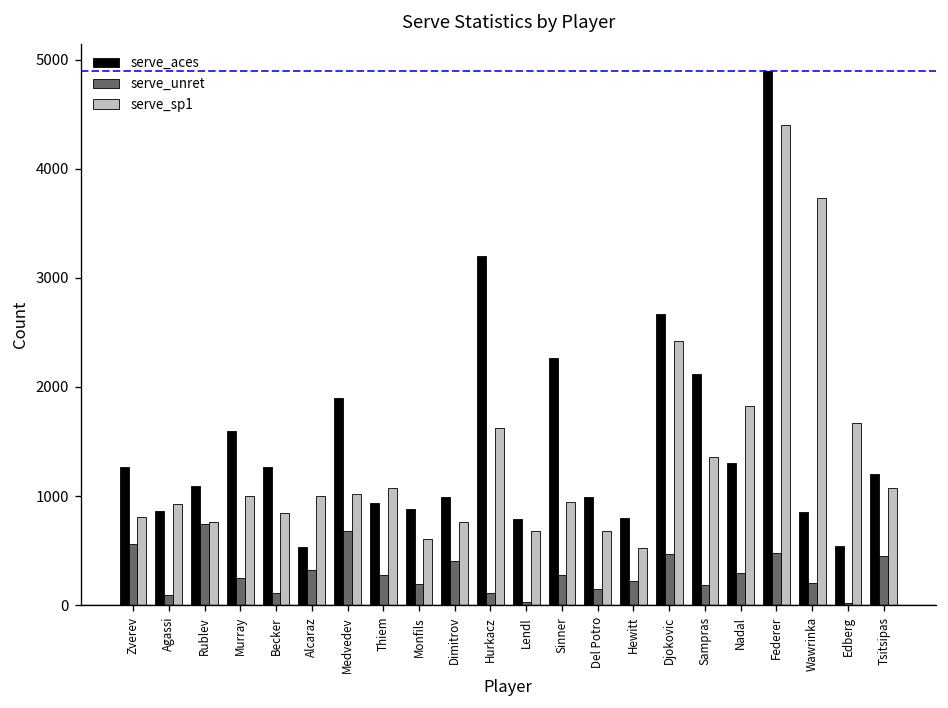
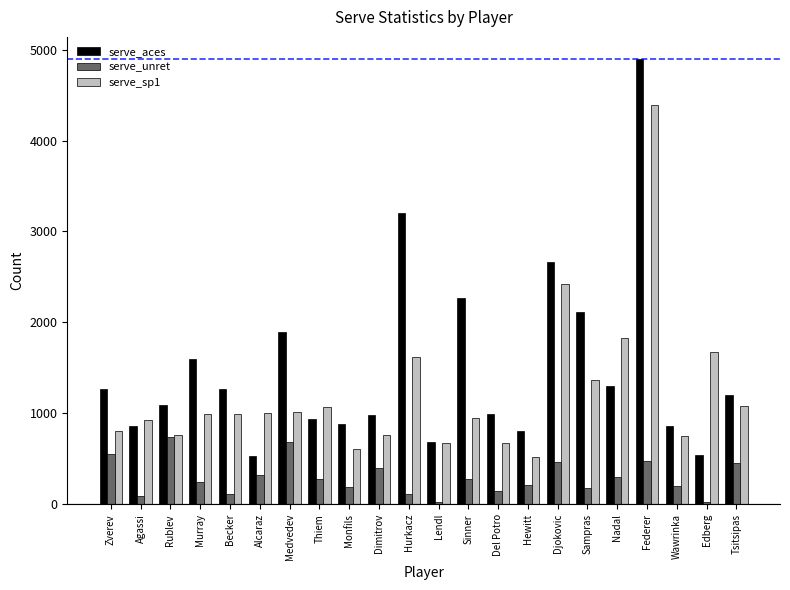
  {
    "serve_aces": {
      "Zverev": 1300,
      "Agassi": 900,
      "Rublev": 1100,
      "Murray": 1600,
      "Becker": 1300,
      "Alcaraz": 500,
      "Medvedev": 1900,
      "Thiem": 900,
      "Monfils": 900,
      "Dimitrov": 1000,
      "Hurkacz": 3200,
-     "Lendl": 800,
+     "Lendl": 700,
      "Sinner": 2300,
      "Del Potro": 1000,
      "Hewitt": 800,
      "Djokovic": 2700,
      "Sampras": 2100,
      "Nadal": 1300,
      "Federer": 4900,
      "Wawrinka": 900,
      "Edberg": 500,
      "Tsitsipas": 1200
    },
    "serve_unret": {
      "Zverev": 600,
      "Agassi": 100,
      "Rublev": 700,
      "Murray": 200,
      "Becker": 100,
      "Alcaraz": 300,
      "Medvedev": 700,
      "Thiem": 300,
      "Monfils": 200,
      "Dimitrov": 400,
      "Hurkacz": 100,
      "Lendl": 0,
      "Sinner": 300,
      "Del Potro": 100,
      "Hewitt": 200,
      "Djokovic": 500,
      "Sampras": 200,
      "Nadal": 300,
      "Federer": 500,
      "Wawrinka": 200,
      "Tsitsipas": 500
    },
    "serve_sp1": {
      "Zverev": 800,
      "Agassi": 900,
      "Rublev": 800,
      "Murray": 1000,
-     "Becker": 800,
+     "Becker": 1000,
      "Alcaraz": 1000,
      "Medvedev": 1000,
      "Thiem": 1100,
      "Monfils": 600,
      "Dimitrov": 800,
      "Hurkacz": 1600,
      "Lendl": 700,
      "Sinner": 1000,
      "Del Potro": 700,
      "Hewitt": 500,
      "Djokovic": 2400,
      "Sampras": 1400,
      "Nadal": 1800,
      "Federer": 4400,
-     "Wawrinka": 3700,
+     "Wawrinka": 800,
      "Edberg": 1700,
      "Tsitsipas": 1100
    }
  }
